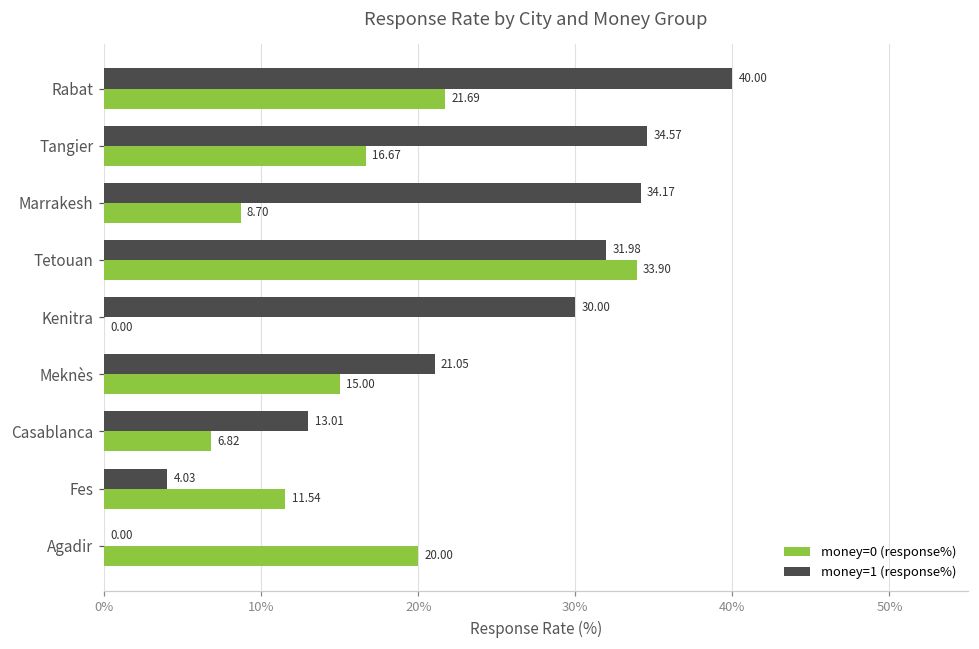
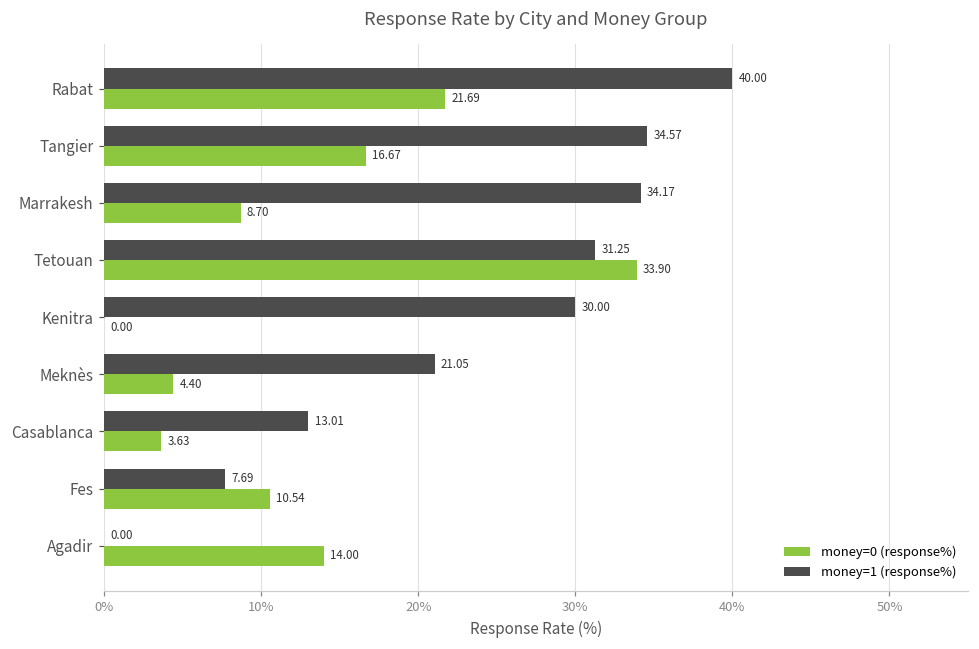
  {
    "money=0 (response%)": {
      "Rabat": 21.69,
      "Tangier": 16.67,
      "Marrakesh": 8.70,
      "Tetouan": 33.90,
      "Kenitra": 0.00,
-     "Meknès": 15.00,
-     "Casablanca": 6.82,
-     "Fes": 11.54,
-     "Agadir": 20.00
+     "Meknès": 4.40,
+     "Casablanca": 3.63,
+     "Fes": 10.54,
+     "Agadir": 14.00
    },
    "money=1 (response%)": {
      "Rabat": 40.00,
      "Tangier": 34.57,
      "Marrakesh": 34.17,
-     "Tetouan": 31.98,
+     "Tetouan": 31.25,
      "Kenitra": 30.00,
      "Meknès": 21.05,
      "Casablanca": 13.01,
-     "Fes": 4.03,
+     "Fes": 7.69,
      "Agadir": 0.00
    }
  }
